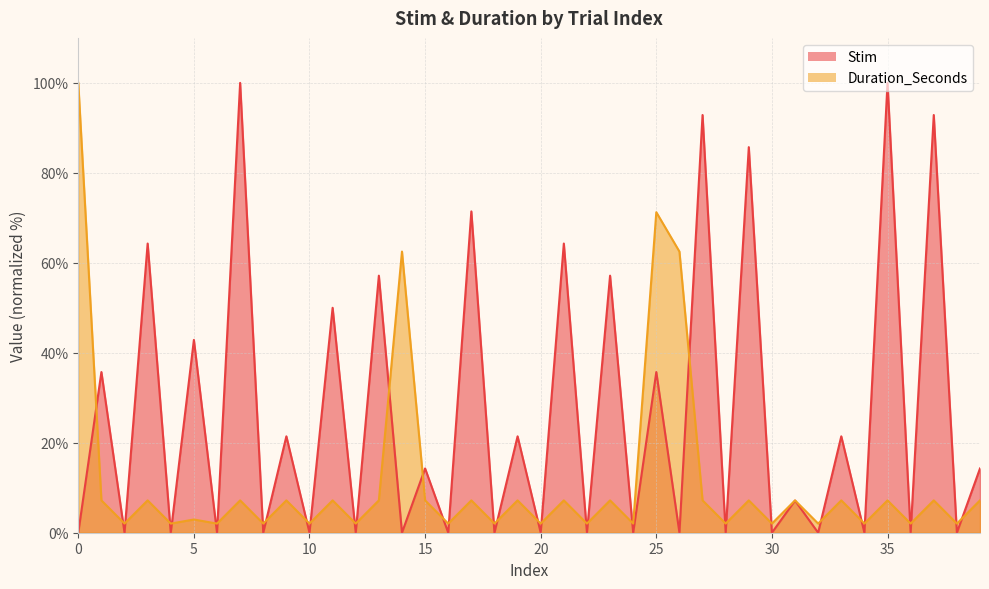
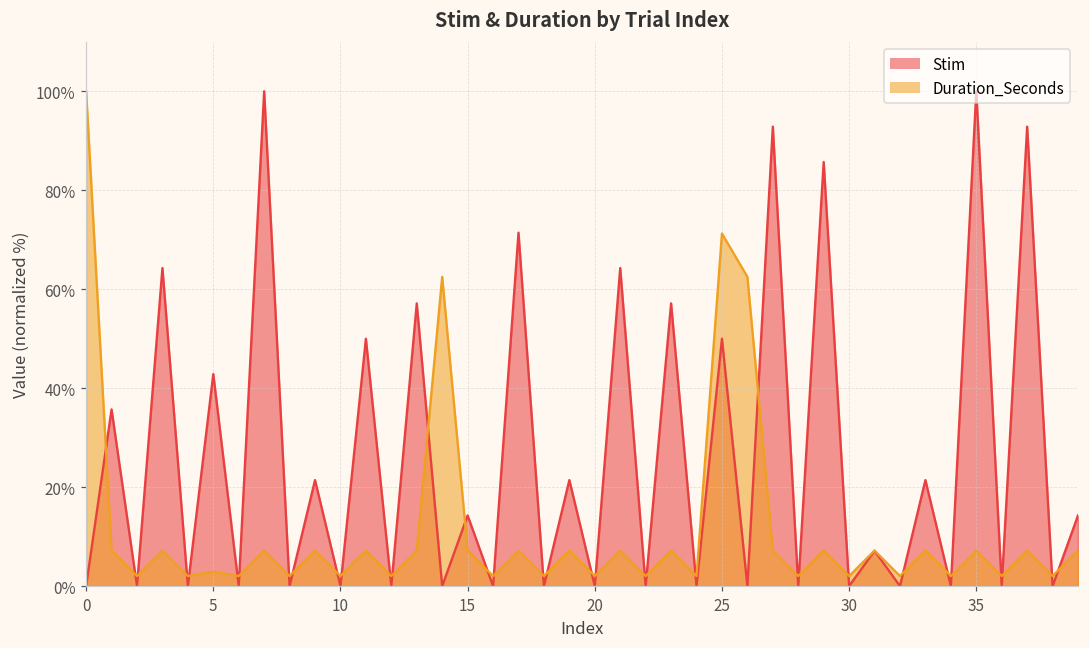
  {
    "Stim": {
      "0": "0%",
      "5": "43%",
      "10": "0%",
      "15": "14%",
      "20": "0%",
-     "25": "36%",
+     "25": "50%",
      "30": "0%"
    },
    "Duration_Seconds": {
      "0": "100%",
      "5": "3%",
      "10": "2%",
      "15": "7%",
      "20": "2%",
      "25": "71%",
      "30": "2%",
      "35": "7%"
    }
  }
